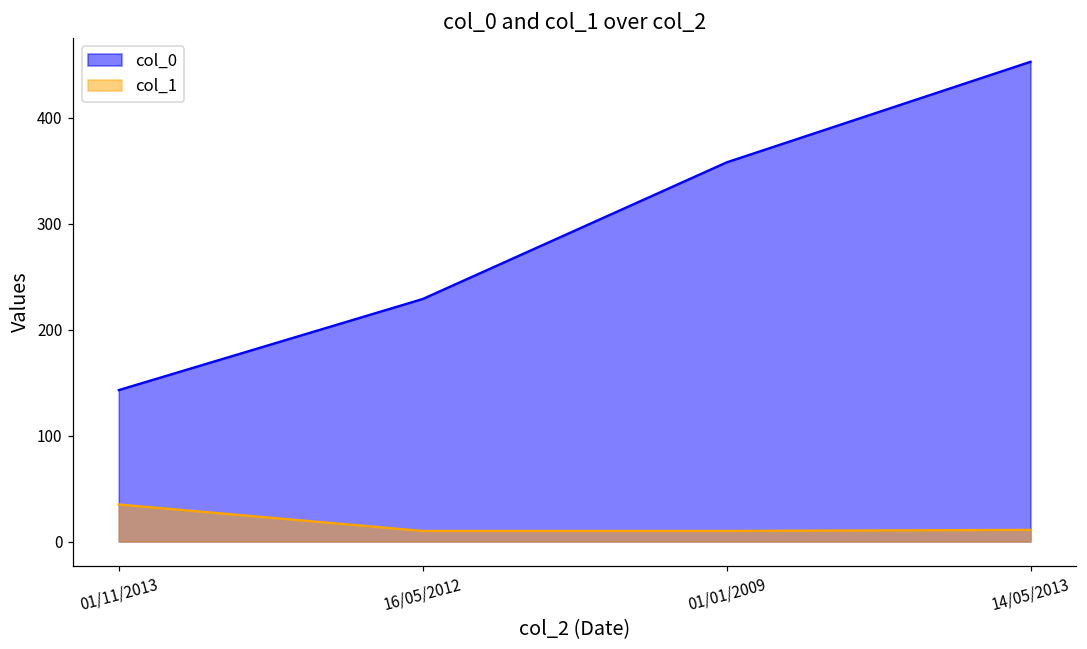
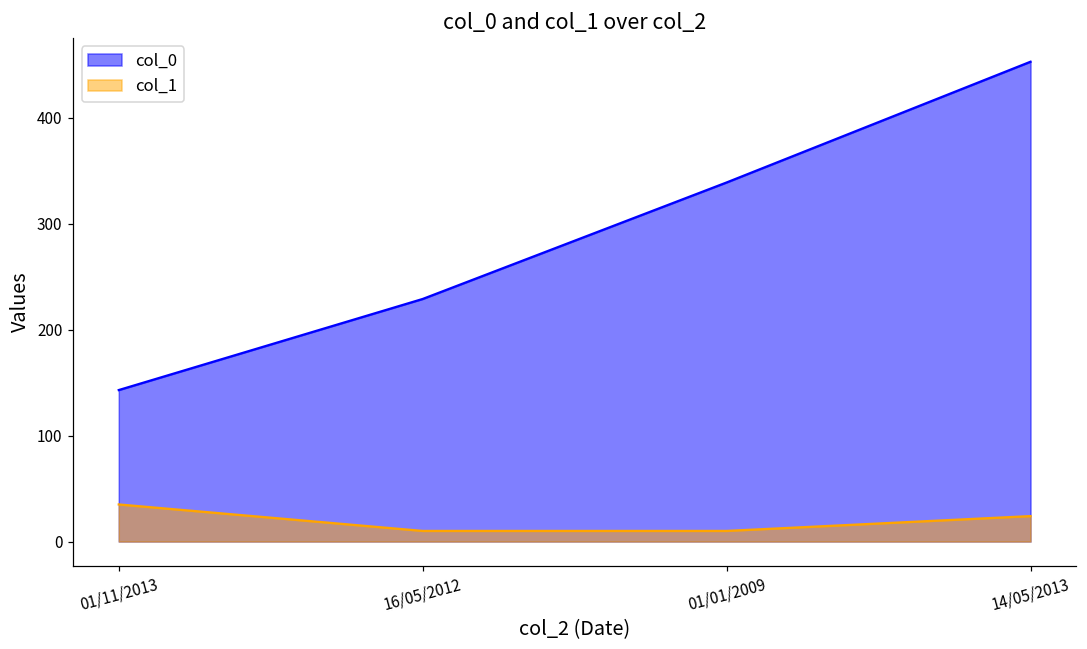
  {
    "col_0": {
      "01/11/2013": 140,
      "16/05/2012": 230,
-     "01/01/2009": 360,
+     "01/01/2009": 340,
      "14/05/2013": 450
    },
    "col_1": {
      "01/11/2013": 40,
      "16/05/2012": 10,
      "01/01/2009": 10,
-     "14/05/2013": 10
+     "14/05/2013": 20
    }
  }
